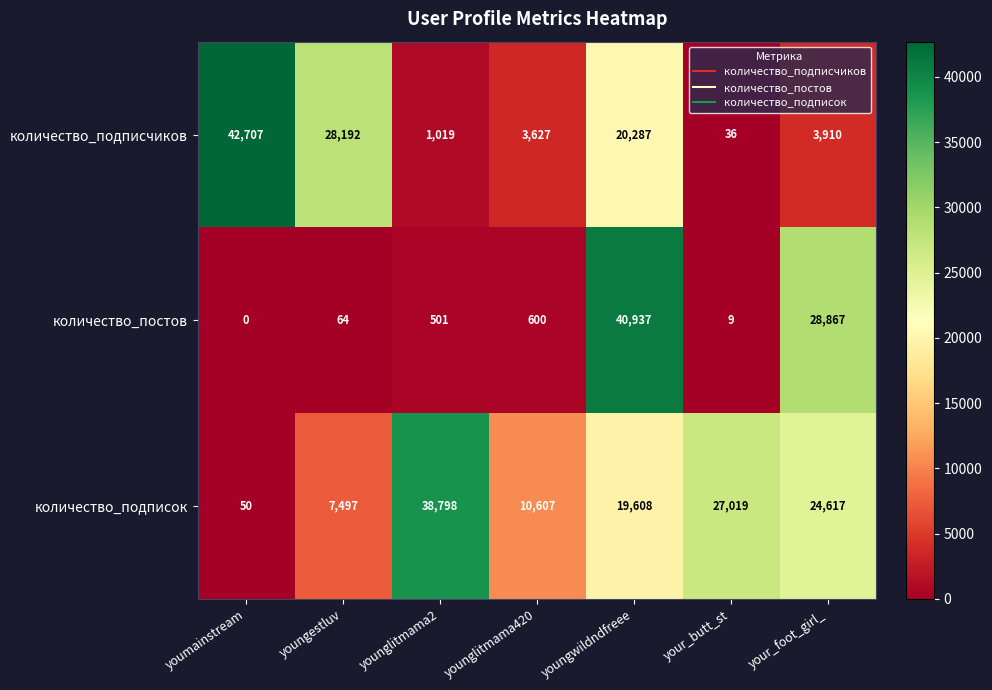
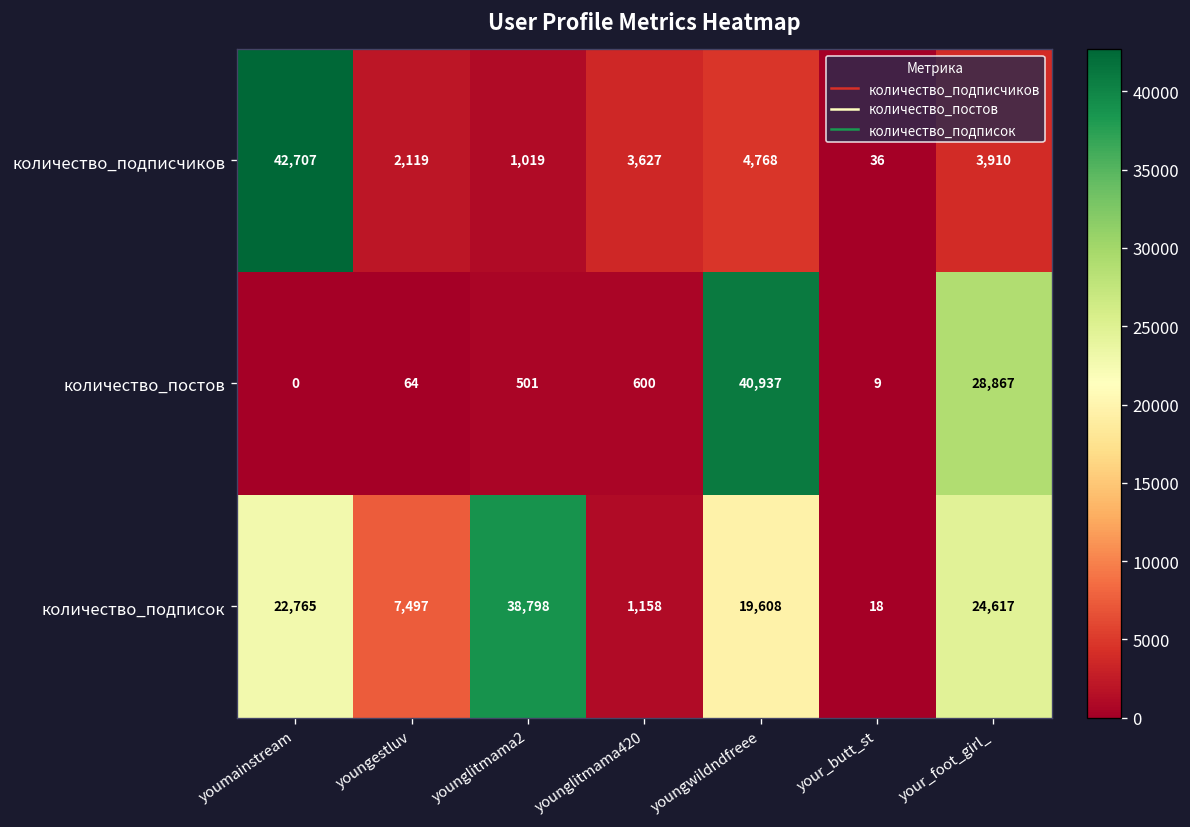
  {
    "количество_подписчиков": {
      "youmainstream": "42,707",
-     "youngestluv": "28,192",
+     "youngestluv": "2,119",
      "younglitmama2": "1,019",
      "younglitmama420": "3,627",
-     "youngwildndfreee": "20,287",
+     "youngwildndfreee": "4,768",
      "your_butt_st": "36",
      "your_foot_girl_": "3,910"
    },
    "количество_постов": {
      "youmainstream": "0",
      "youngestluv": "64",
      "younglitmama2": "501",
      "younglitmama420": "600",
      "youngwildndfreee": "40,937",
      "your_butt_st": "9",
      "your_foot_girl_": "28,867"
    },
    "количество_подписок": {
-     "youmainstream": "50",
+     "youmainstream": "22,765",
      "youngestluv": "7,497",
      "younglitmama2": "38,798",
-     "younglitmama420": "10,607",
+     "younglitmama420": "1,158",
      "youngwildndfreee": "19,608",
-     "your_butt_st": "27,019",
+     "your_butt_st": "18",
      "your_foot_girl_": "24,617"
    }
  }
